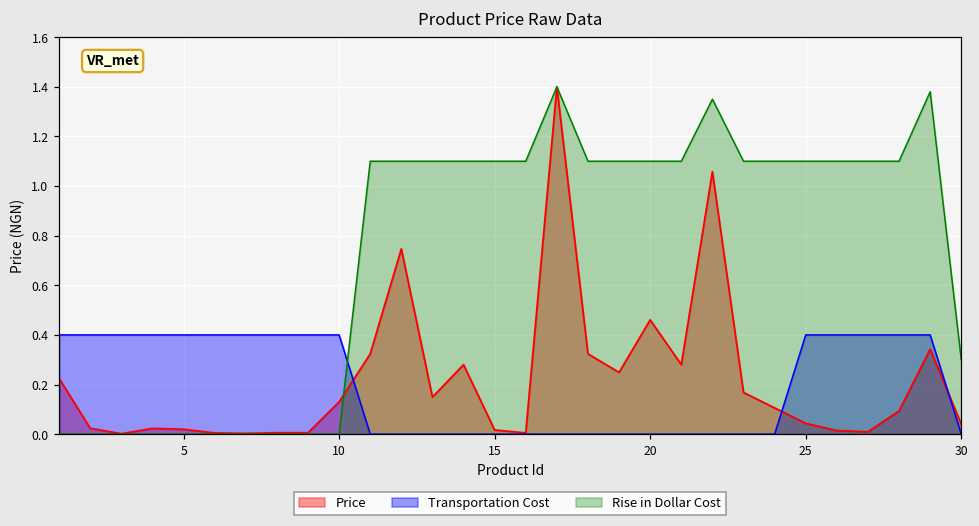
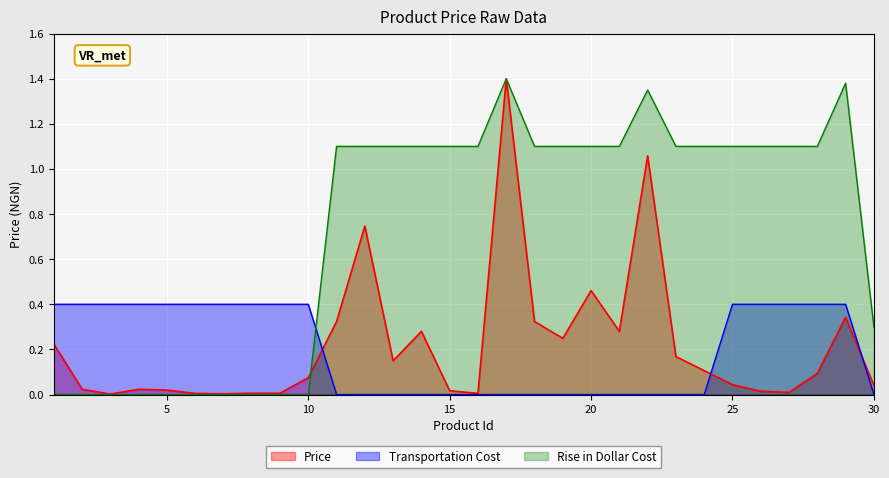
  {
    "Price": {
      "5": 0.02,
-     "10": 0.13,
+     "10": 0.07,
      "15": 0.02,
      "20": 0.46,
      "25": 0.04,
      "30": 0.04
    },
    "Transportation Cost": {
      "5": 0.40,
      "10": 0.40,
      "15": 0.00,
      "20": 0.00,
      "25": 0.40,
      "30": 0.00
    },
    "Rise in Dollar Cost": {
      "5": 0.00,
      "10": 0.00,
      "15": 1.10,
      "20": 1.10,
      "25": 1.10,
      "30": 0.30
    }
  }
